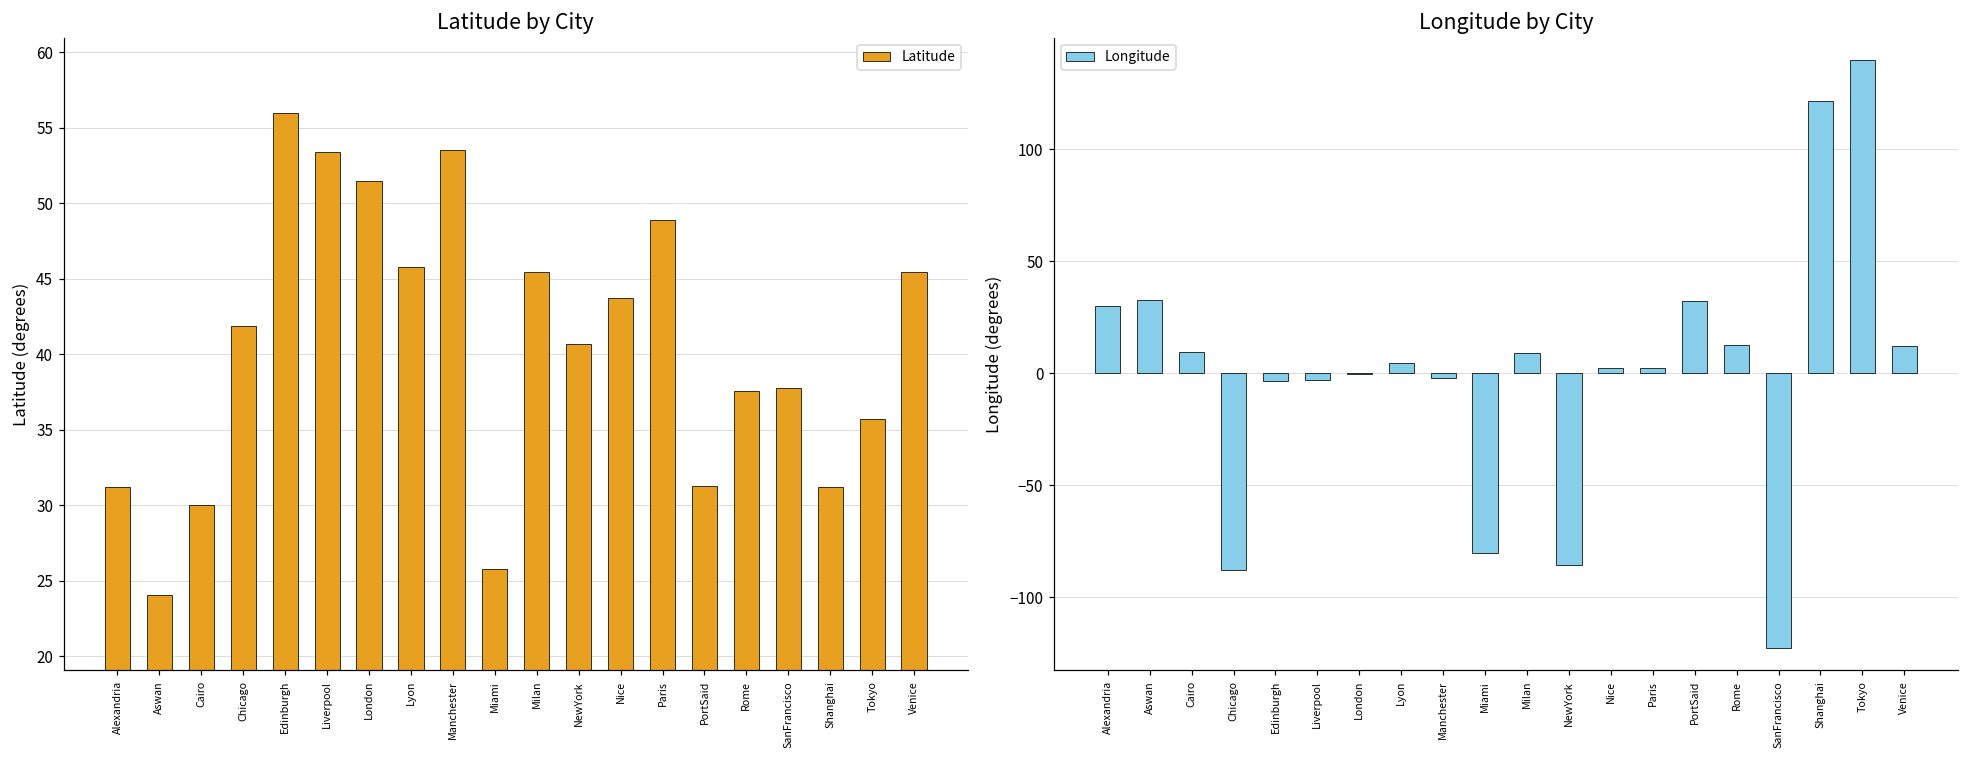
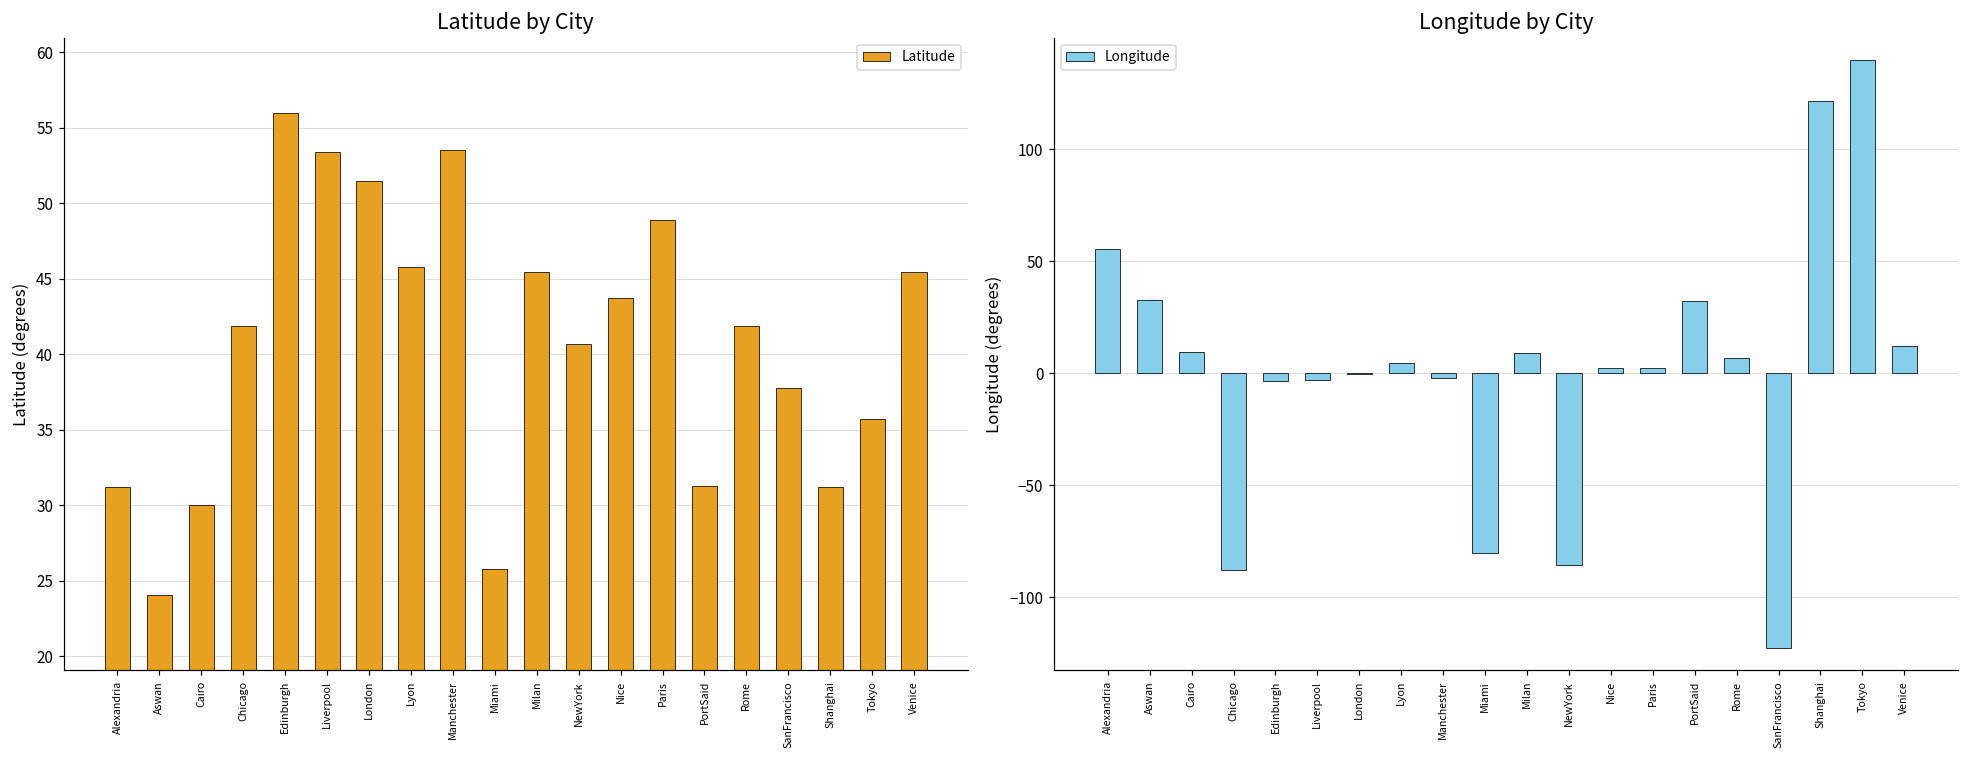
  {
    "Latitude by City": {
      "Alexandria": 31.2,
      "Aswan": 24.1,
      "Cairo": 30.1,
      "Chicago": 41.8,
      "Edinburgh": 55.9,
      "Liverpool": 53.4,
      "London": 51.5,
      "Lyon": 45.8,
      "Manchester": 53.5,
      "Miami": 25.8,
      "Milan": 45.5,
      "NewYork": 40.7,
      "Nice": 43.7,
      "Paris": 48.9,
      "PortSaid": 31.3,
-     "Rome": 37.6,
+     "Rome": 41.9,
      "SanFrancisco": 37.8,
      "Shanghai": 31.2,
      "Tokyo": 35.7,
      "Venice": 45.4
    },
    "Longitude by City": {
-     "Alexandria": 30,
+     "Alexandria": 56,
      "Aswan": 33,
      "Cairo": 10,
      "Chicago": -88,
      "Edinburgh": -3,
      "Liverpool": -3,
      "Lyon": 5,
      "Manchester": -2,
      "Miami": -80,
      "Milan": 9,
      "NewYork": -85,
      "Nice": 2,
      "Paris": 2,
      "PortSaid": 32,
-     "Rome": 12,
+     "Rome": 7,
      "SanFrancisco": -122,
      "Shanghai": 121,
      "Tokyo": 140,
      "Venice": 12
    }
  }
